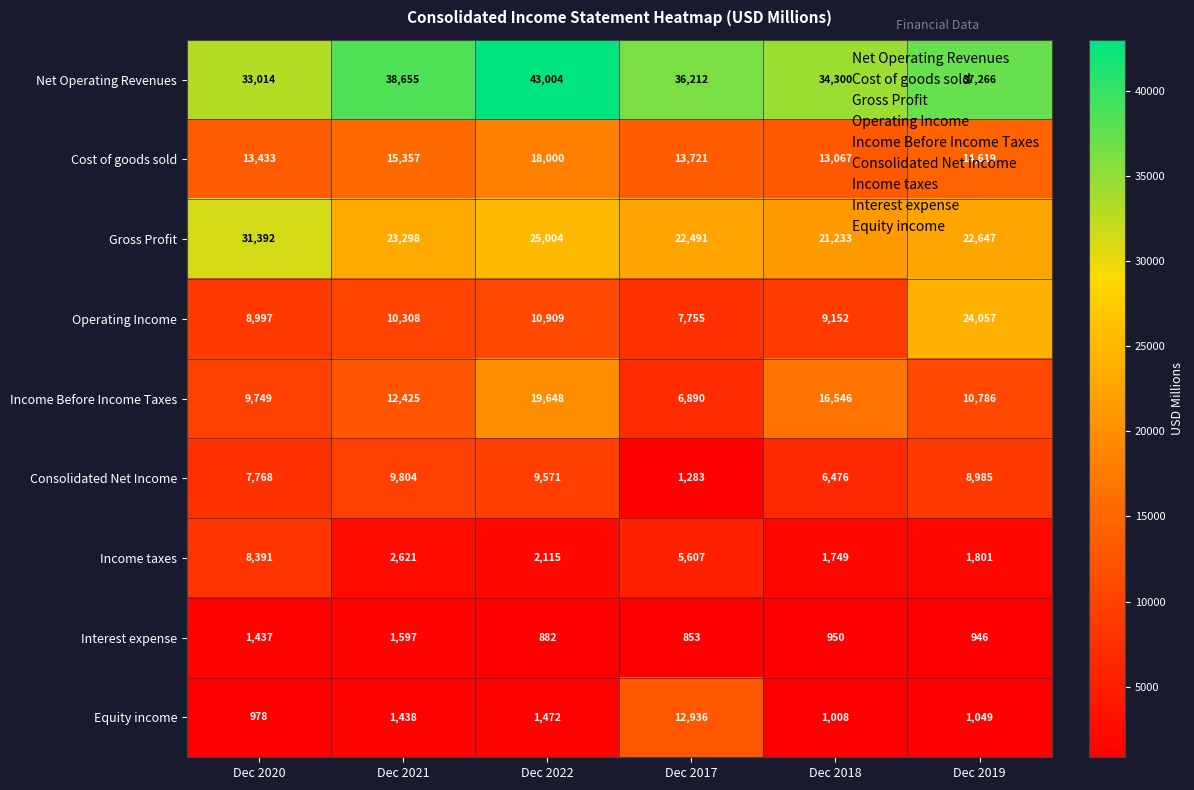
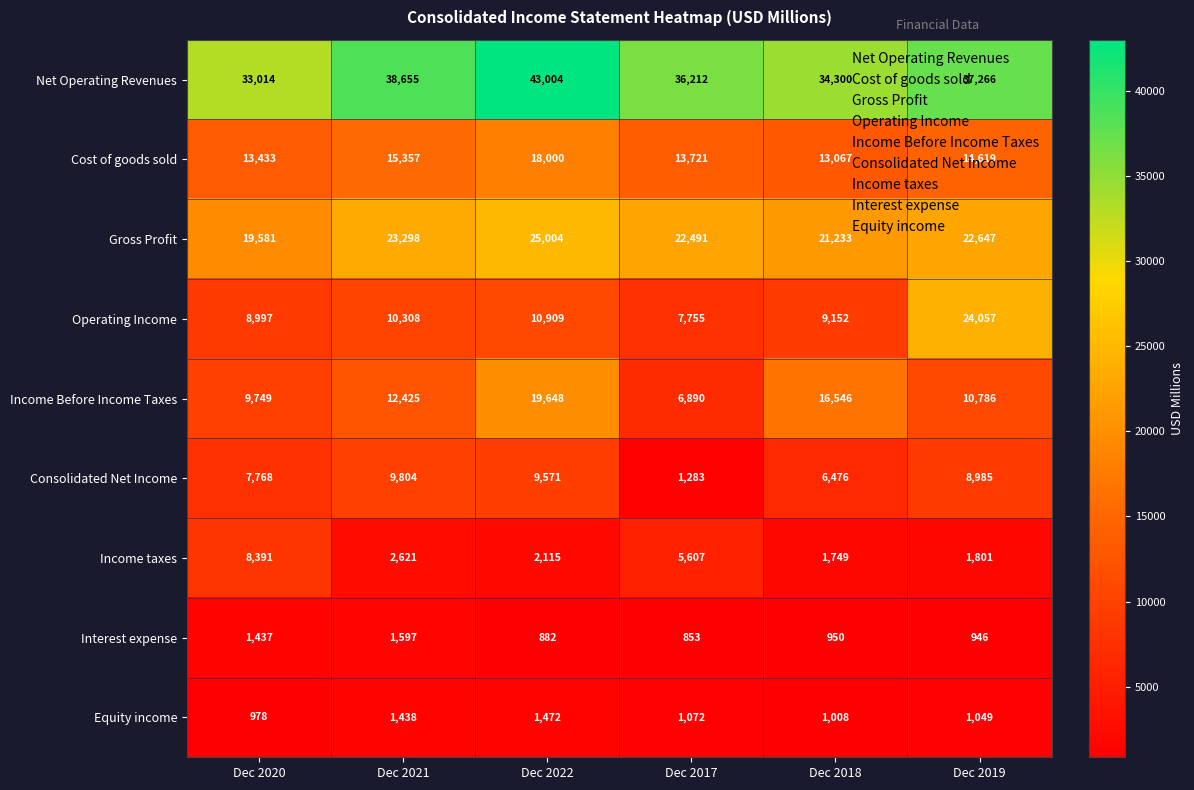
  {
    "Net Operating Revenues": {
      "Dec 2020": "33,014",
      "Dec 2021": "38,655",
      "Dec 2022": "43,004",
      "Dec 2017": "36,212",
      "Dec 2018": "34,300",
      "Dec 2019": "37,266"
    },
    "Cost of goods sold": {
      "Dec 2020": "13,433",
      "Dec 2021": "15,357",
      "Dec 2022": "18,000",
      "Dec 2017": "13,721",
      "Dec 2018": "13,067",
      "Dec 2019": "14,619"
    },
    "Gross Profit": {
-     "Dec 2020": "31,392",
+     "Dec 2020": "19,581",
      "Dec 2021": "23,298",
      "Dec 2022": "25,004",
      "Dec 2017": "22,491",
      "Dec 2018": "21,233",
      "Dec 2019": "22,647"
    },
    "Operating Income": {
      "Dec 2020": "8,997",
      "Dec 2021": "10,308",
      "Dec 2022": "10,909",
      "Dec 2017": "7,755",
      "Dec 2018": "9,152",
      "Dec 2019": "24,057"
    },
    "Income Before Income Taxes": {
      "Dec 2020": "9,749",
      "Dec 2021": "12,425",
      "Dec 2022": "19,648",
      "Dec 2017": "6,890",
      "Dec 2018": "16,546",
      "Dec 2019": "10,786"
    },
    "Consolidated Net Income": {
      "Dec 2020": "7,768",
      "Dec 2021": "9,804",
      "Dec 2022": "9,571",
      "Dec 2017": "1,283",
      "Dec 2018": "6,476",
      "Dec 2019": "8,985"
    },
    "Income taxes": {
      "Dec 2020": "8,391",
      "Dec 2021": "2,621",
      "Dec 2022": "2,115",
      "Dec 2017": "5,607",
      "Dec 2018": "1,749",
      "Dec 2019": "1,801"
    },
    "Interest expense": {
      "Dec 2020": "1,437",
      "Dec 2021": "1,597",
      "Dec 2022": "882",
      "Dec 2017": "853",
      "Dec 2018": "950",
      "Dec 2019": "946"
    },
    "Equity income": {
      "Dec 2020": "978",
      "Dec 2021": "1,438",
      "Dec 2022": "1,472",
-     "Dec 2017": "12,936",
+     "Dec 2017": "1,072",
      "Dec 2018": "1,008",
      "Dec 2019": "1,049"
    }
  }
